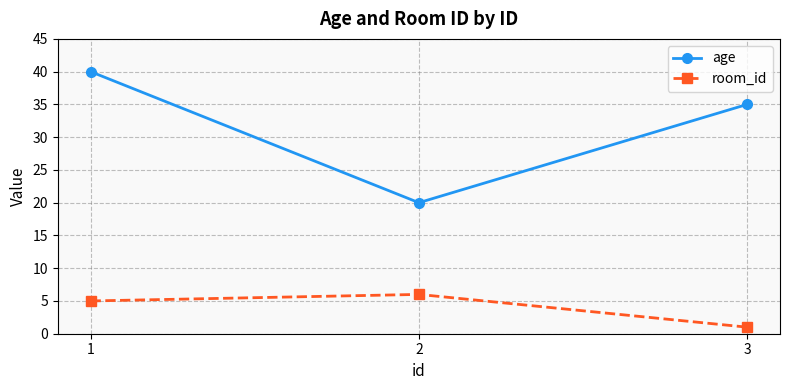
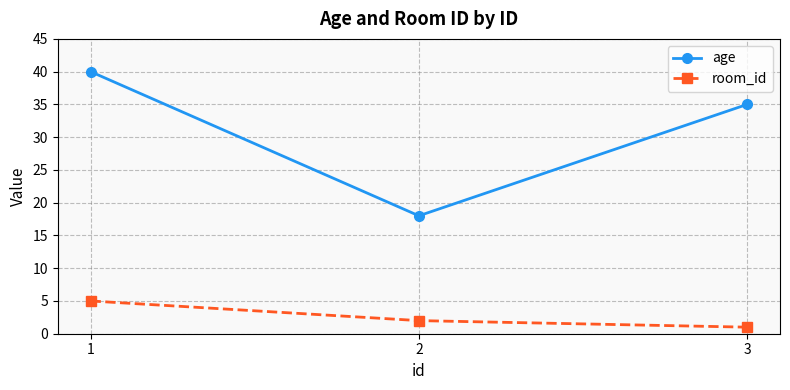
  {
    "age": {
      "1": 40,
-     "2": 20,
+     "2": 18,
      "3": 35
    },
    "room_id": {
      "1": 5,
-     "2": 6,
+     "2": 2,
      "3": 1
    }
  }
